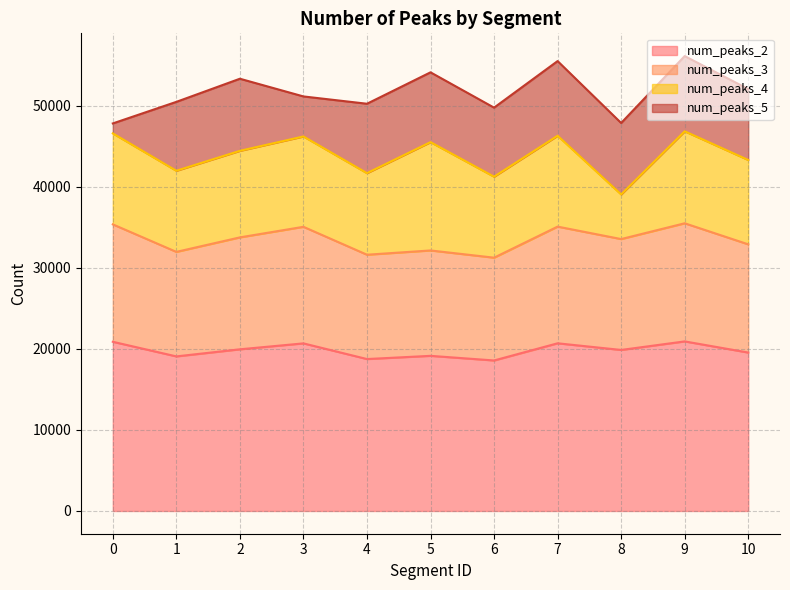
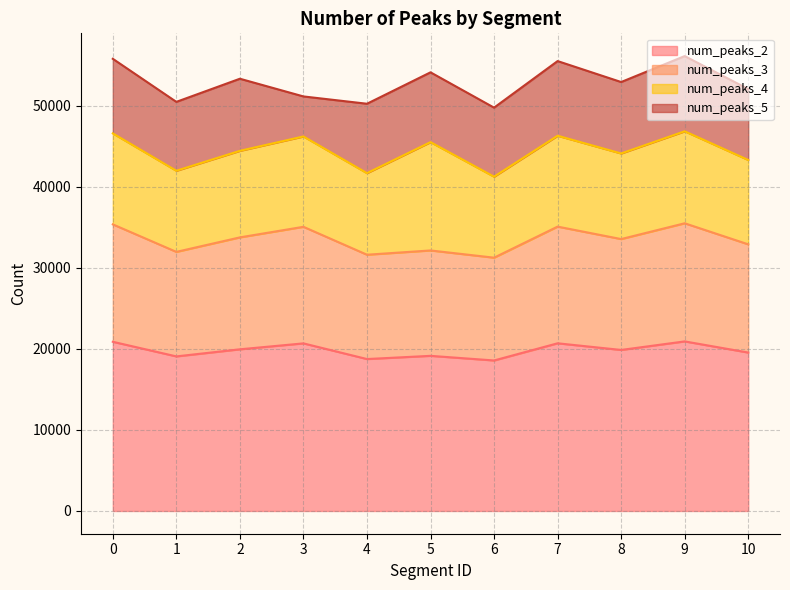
  {
    "num_peaks_4": {
      "0": 11000,
      "1": 10000,
      "2": 11000,
      "3": 11000,
      "4": 10000,
      "5": 13000,
      "6": 10000,
      "7": 11000,
-     "8": 6000,
+     "8": 11000,
      "9": 11000,
      "10": 10000
    },
    "num_peaks_5": {
-     "0": 1000,
+     "0": 9000,
      "1": 9000,
      "2": 9000,
      "3": 5000,
      "4": 9000,
      "5": 9000,
      "6": 9000,
      "7": 9000,
      "8": 9000
    }
  }
